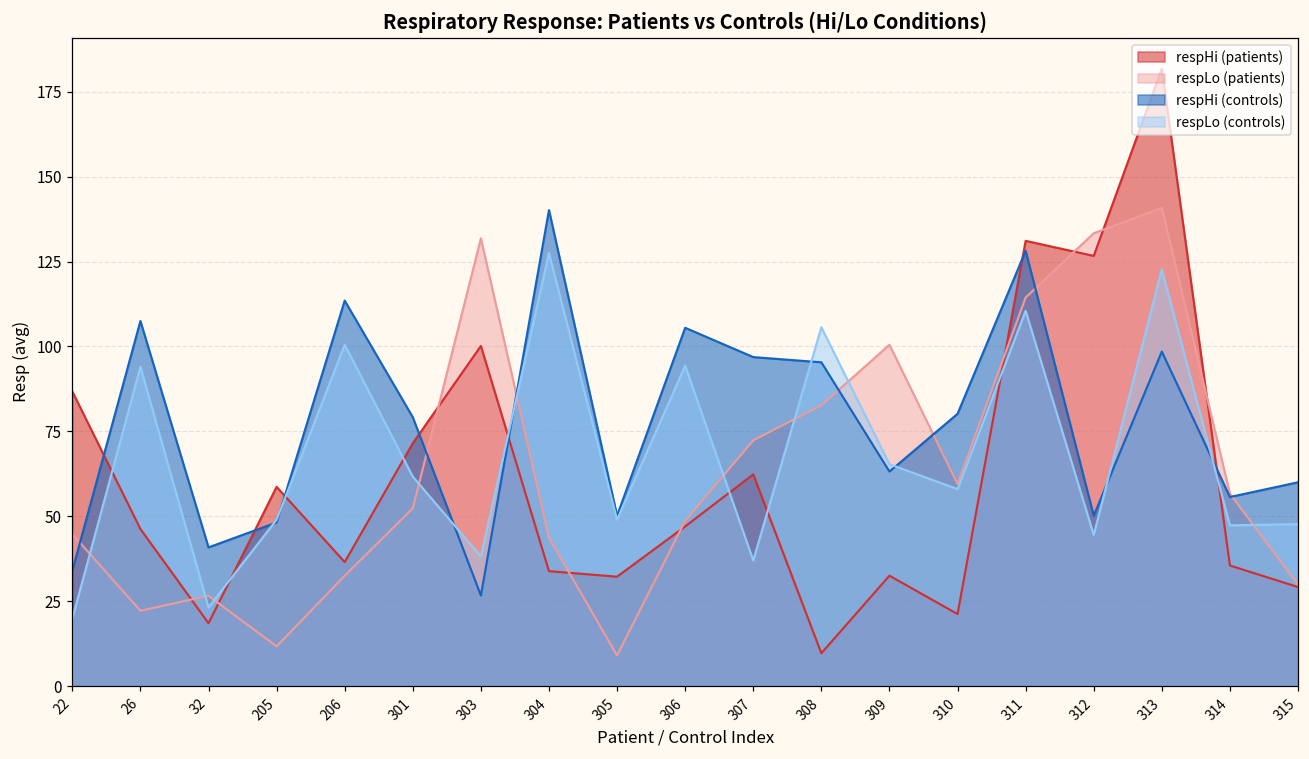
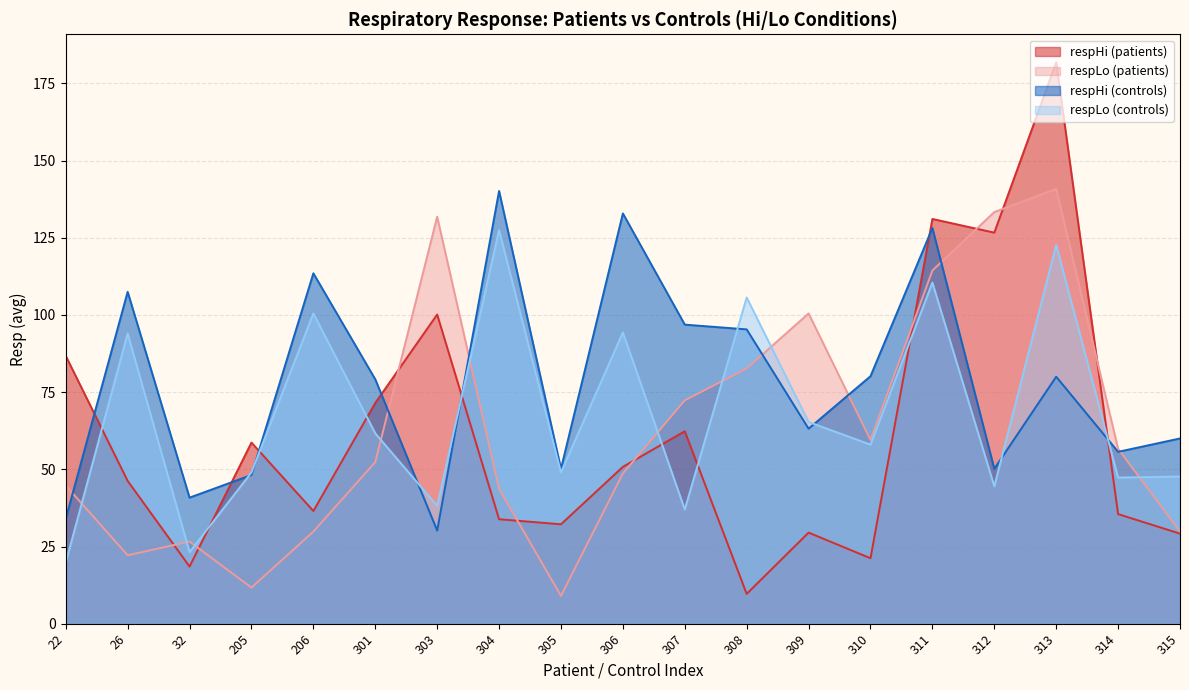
  {
    "respHi (patients)": {
      "22": 87,
      "26": 46,
      "32": 19,
      "205": 59,
      "206": 37,
      "301": 72,
      "303": 100,
      "304": 34,
      "305": 32,
-     "306": 47,
+     "306": 51,
      "307": 62,
      "308": 10,
-     "309": 33,
+     "309": 30,
      "310": 21,
      "311": 131,
      "312": 127,
      "314": 36
    },
    "respLo (patients)": {
      "22": 45,
      "26": 22,
      "32": 27,
      "205": 12,
-     "206": 32,
+     "206": 30,
      "301": 52,
      "303": 132,
      "304": 44,
      "305": 9,
      "306": 49,
      "307": 72,
      "308": 83,
      "309": 101,
      "310": 60,
      "311": 114,
      "312": 133,
      "313": 141,
      "314": 57
    },
    "respHi (controls)": {
      "22": 34,
      "26": 108,
      "32": 41,
      "205": 48,
      "206": 114,
      "301": 79,
-     "303": 27,
+     "303": 30,
      "304": 140,
      "305": 50,
-     "306": 106,
+     "306": 133,
      "307": 97,
      "308": 95,
      "309": 63,
      "310": 80,
      "311": 128,
      "312": 50,
-     "313": 99,
+     "313": 80,
      "314": 56,
      "315": 60
    },
    "respLo (controls)": {
      "22": 20,
      "26": 94,
      "32": 23,
      "205": 49,
      "206": 101,
      "301": 62,
      "303": 38,
      "304": 128,
      "305": 49,
      "306": 94,
      "307": 37,
      "308": 106,
      "309": 65,
      "310": 58,
      "311": 111,
      "312": 45,
      "313": 123,
      "314": 47,
      "315": 48
    }
  }
